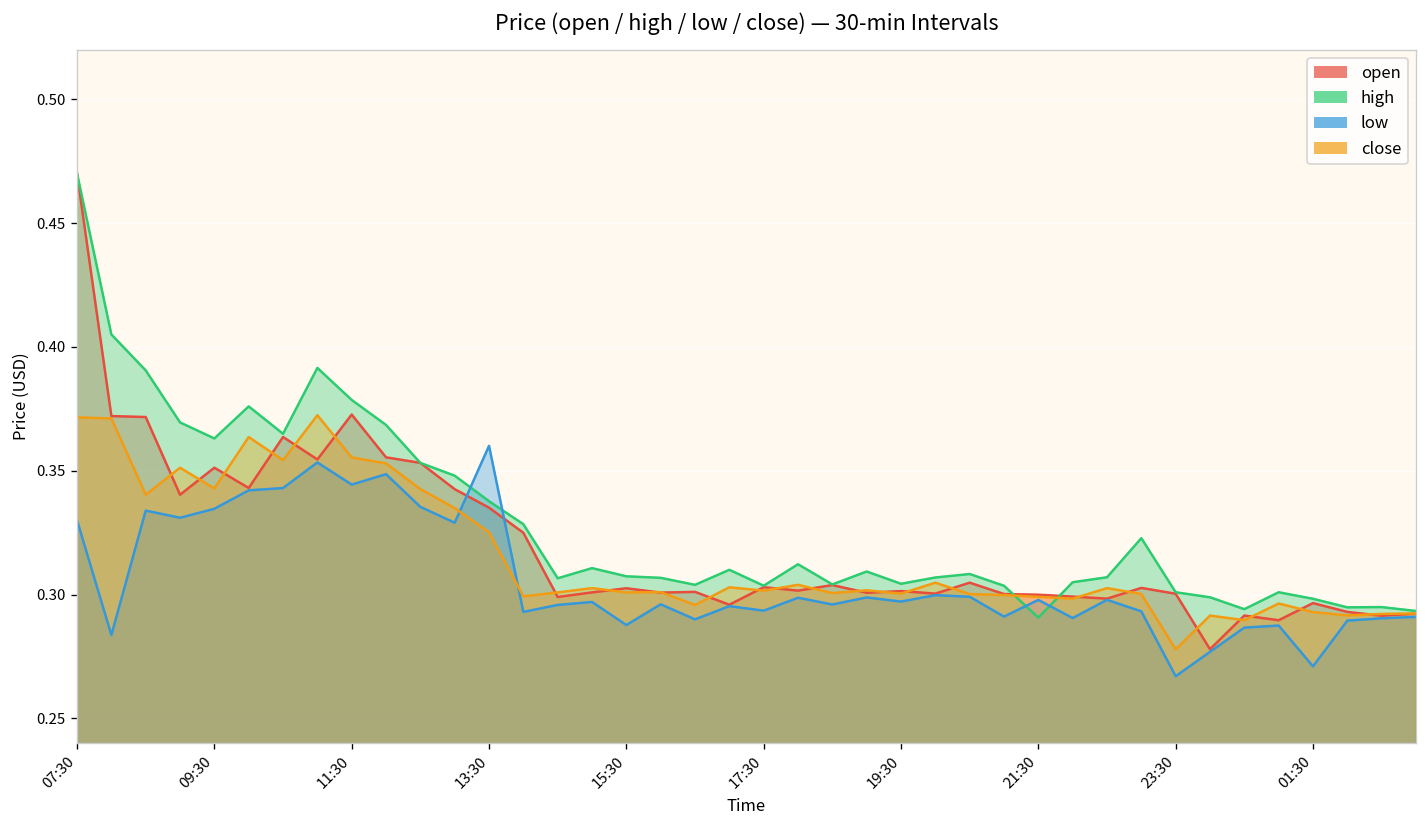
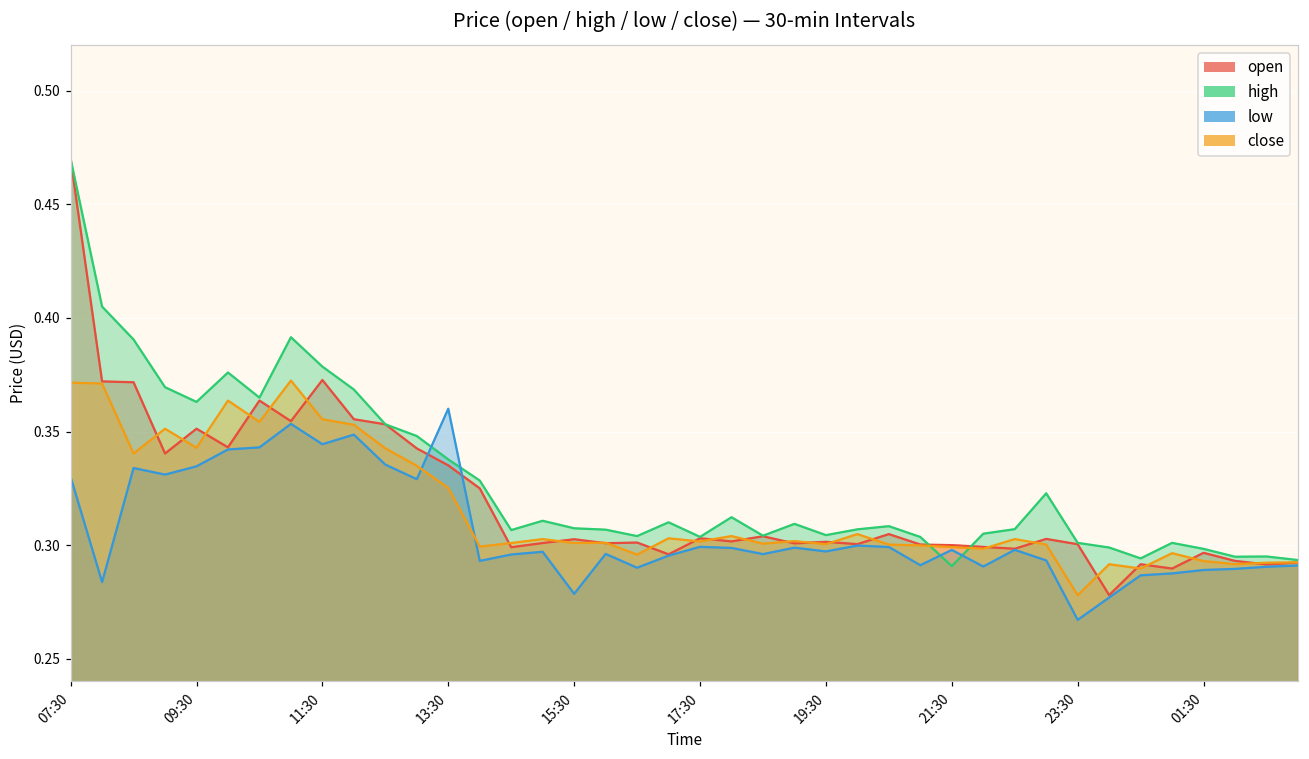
  {
    "high": {
      "09:30": 0.363,
      "11:30": 0.379,
      "13:30": 0.338,
      "15:30": 0.307,
      "19:30": 0.304,
      "21:30": 0.291,
      "01:30": 0.298
    },
    "low": {
      "07:30": 0.330,
      "09:30": 0.335,
      "11:30": 0.344,
      "13:30": 0.360,
-     "15:30": 0.288,
-     "17:30": 0.294,
+     "15:30": 0.279,
+     "17:30": 0.299,
      "19:30": 0.297,
      "23:30": 0.267,
-     "01:30": 0.271
+     "01:30": 0.289
    }
  }
